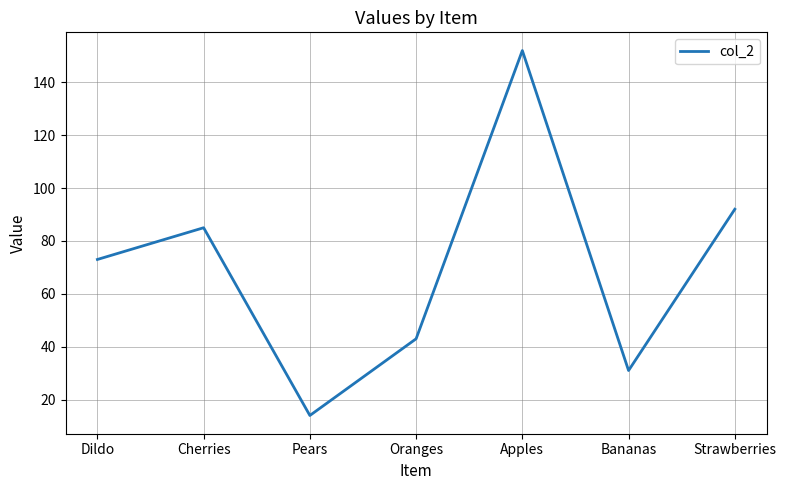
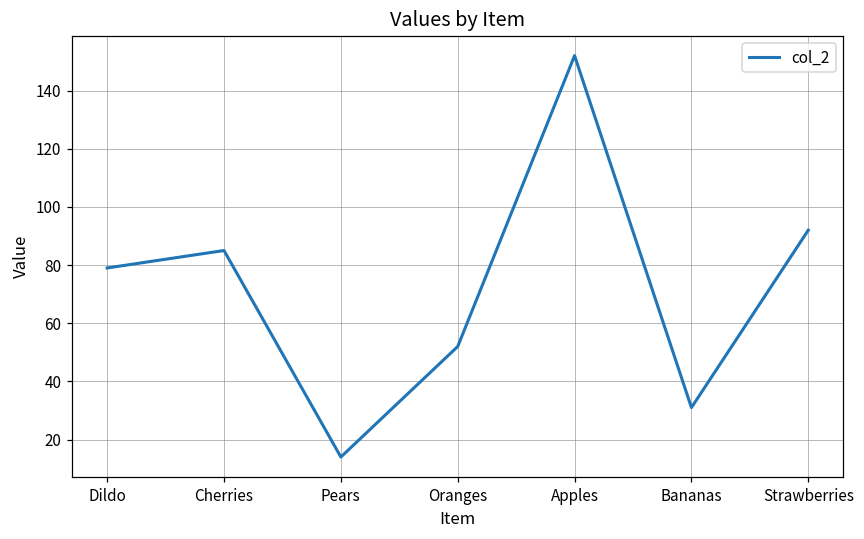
  {
-   "Dildo": 73,
+   "Dildo": 79,
    "Cherries": 85,
    "Pears": 14,
-   "Oranges": 43,
+   "Oranges": 52,
    "Apples": 152,
    "Bananas": 31,
    "Strawberries": 92
  }
